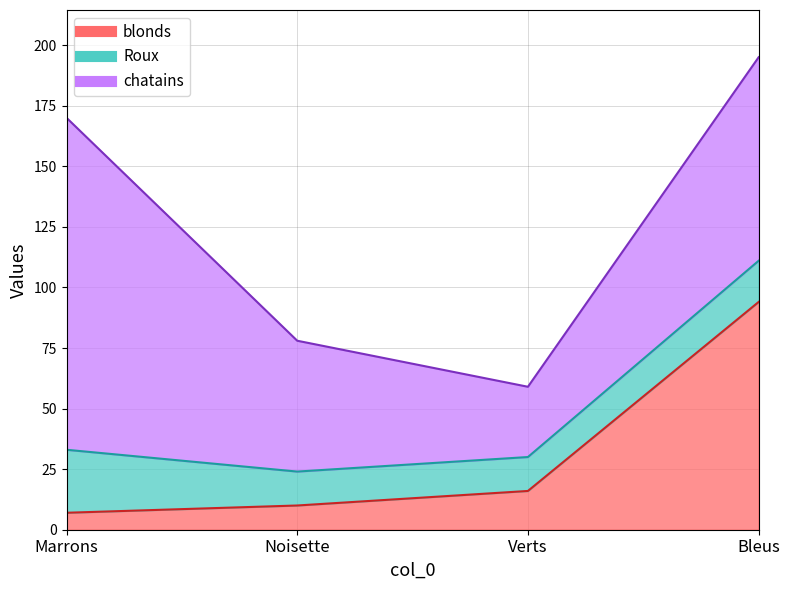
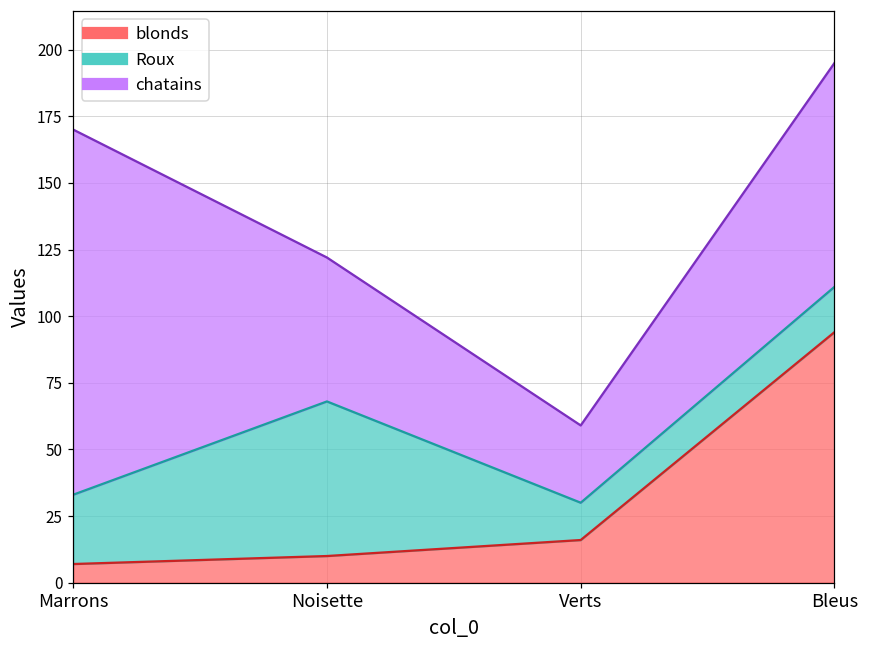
  {
    "blonds": {
      "Marrons": 7,
      "Noisette": 10,
      "Verts": 16,
      "Bleus": 94
    },
    "Roux": {
      "Marrons": 26,
-     "Noisette": 14,
+     "Noisette": 58,
      "Verts": 14,
      "Bleus": 17
    },
    "chatains": {
      "Marrons": 137,
      "Noisette": 54,
      "Verts": 29,
      "Bleus": 84
    }
  }
